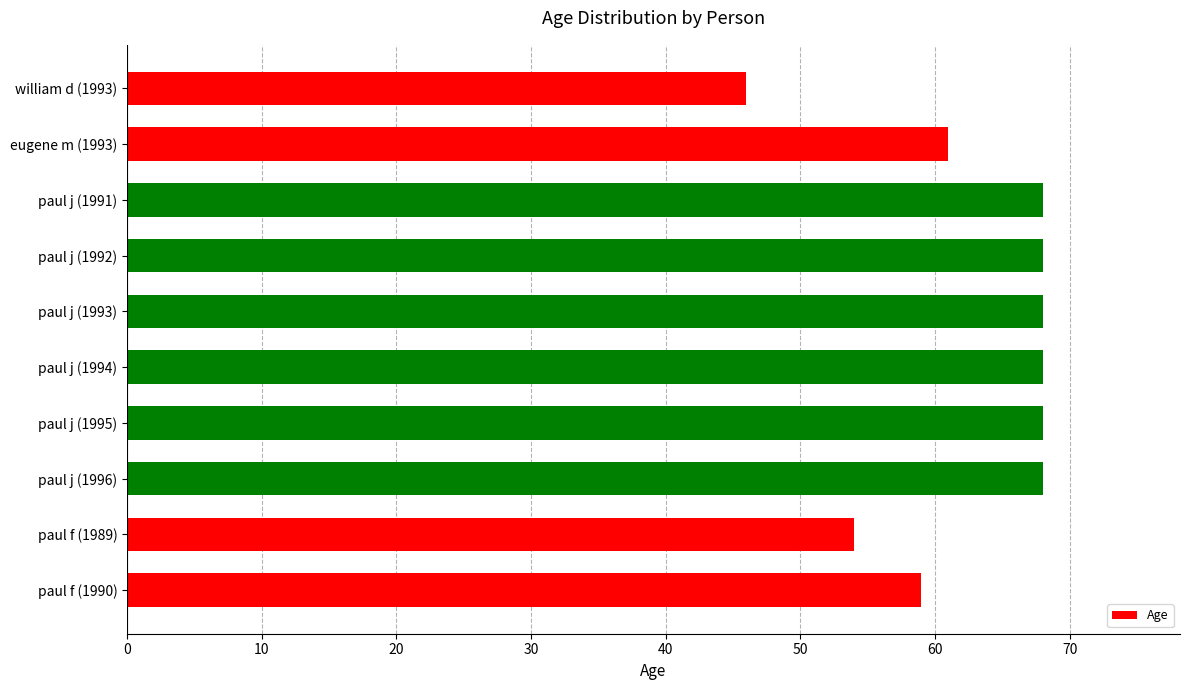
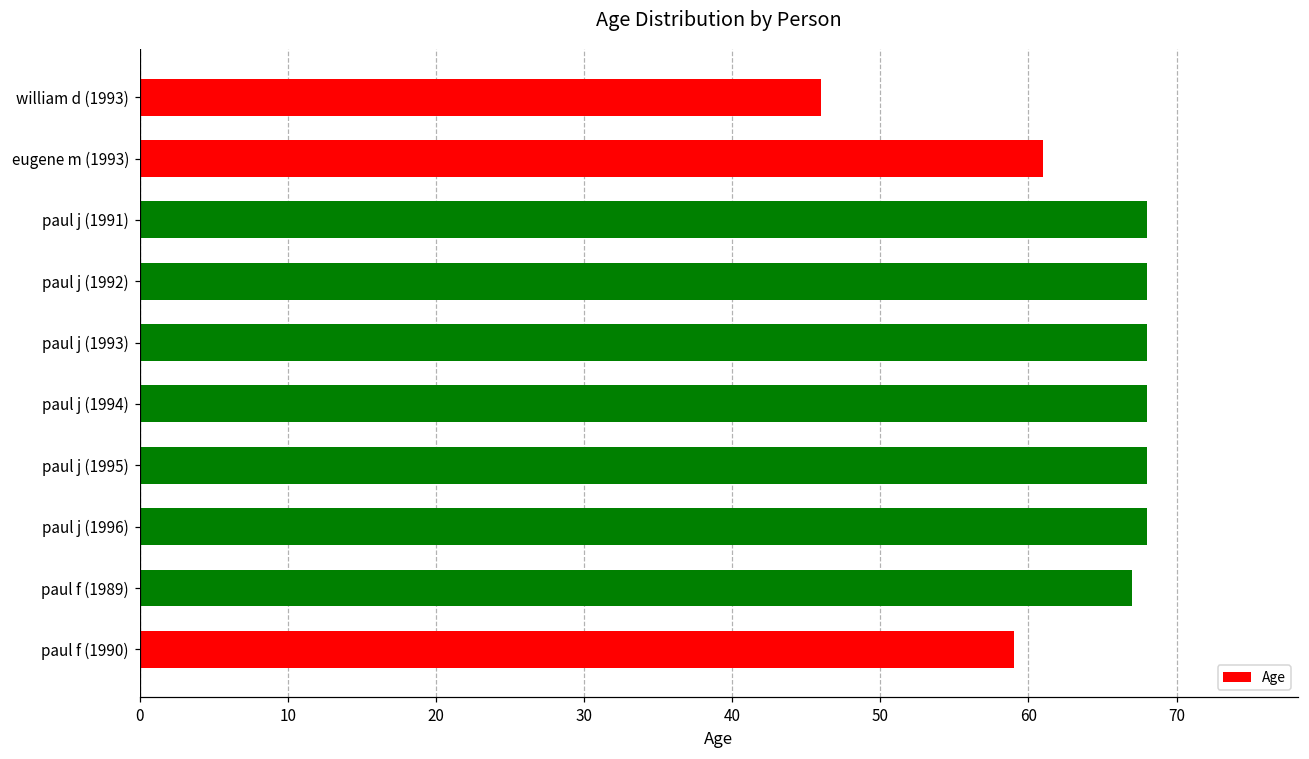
  {
    "william d (1993)": 46,
    "eugene m (1993)": 61,
    "paul j (1991)": 68,
    "paul j (1992)": 68,
    "paul j (1993)": 68,
    "paul j (1994)": 68,
    "paul j (1995)": 68,
    "paul j (1996)": 68,
-   "paul f (1989)": 54,
+   "paul f (1989)": 67,
    "paul f (1990)": 59
  }
